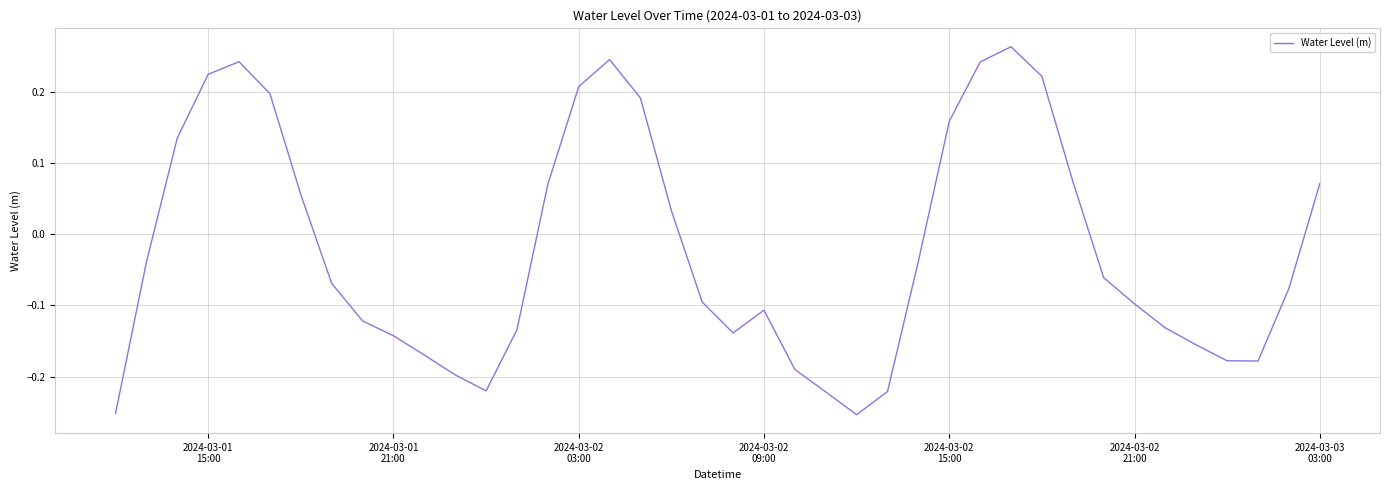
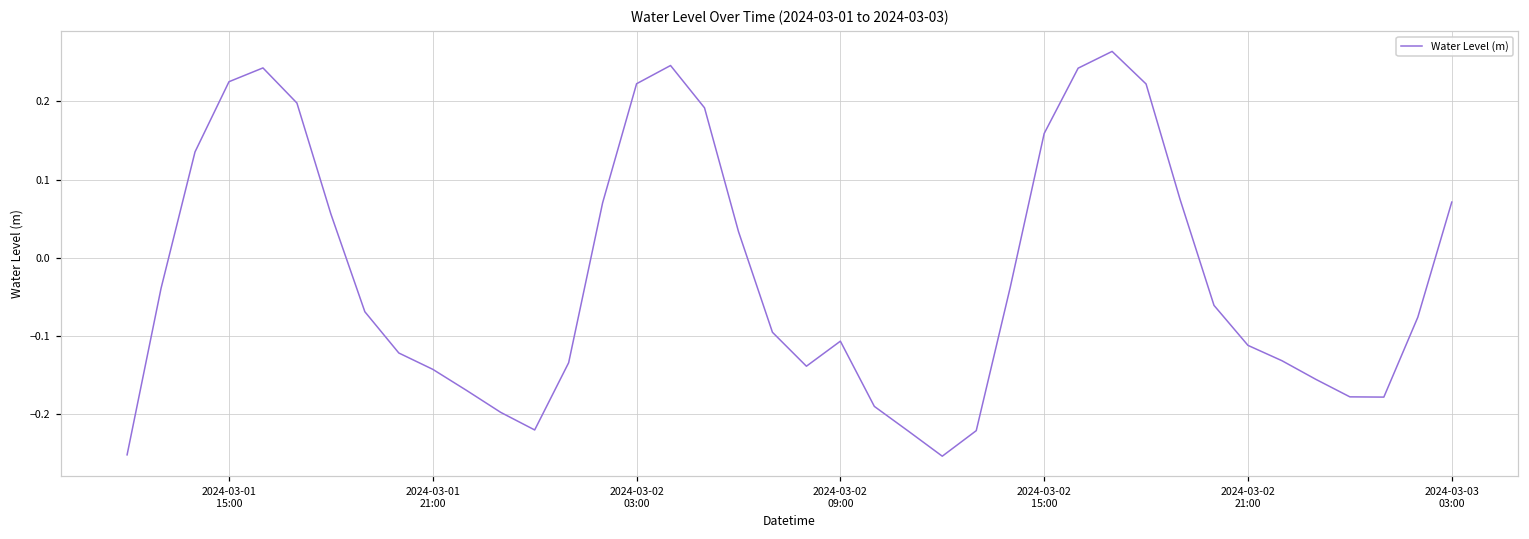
  {
    "2024-03-01 15:00": 0.23,
    "2024-03-01 21:00": -0.14,
-   "2024-03-02 03:00": 0.21,
+   "2024-03-02 03:00": 0.22,
    "2024-03-02 09:00": -0.11,
    "2024-03-02 15:00": 0.16,
-   "2024-03-02 21:00": -0.10,
+   "2024-03-02 21:00": -0.11,
    "2024-03-03 03:00": 0.07
  }
